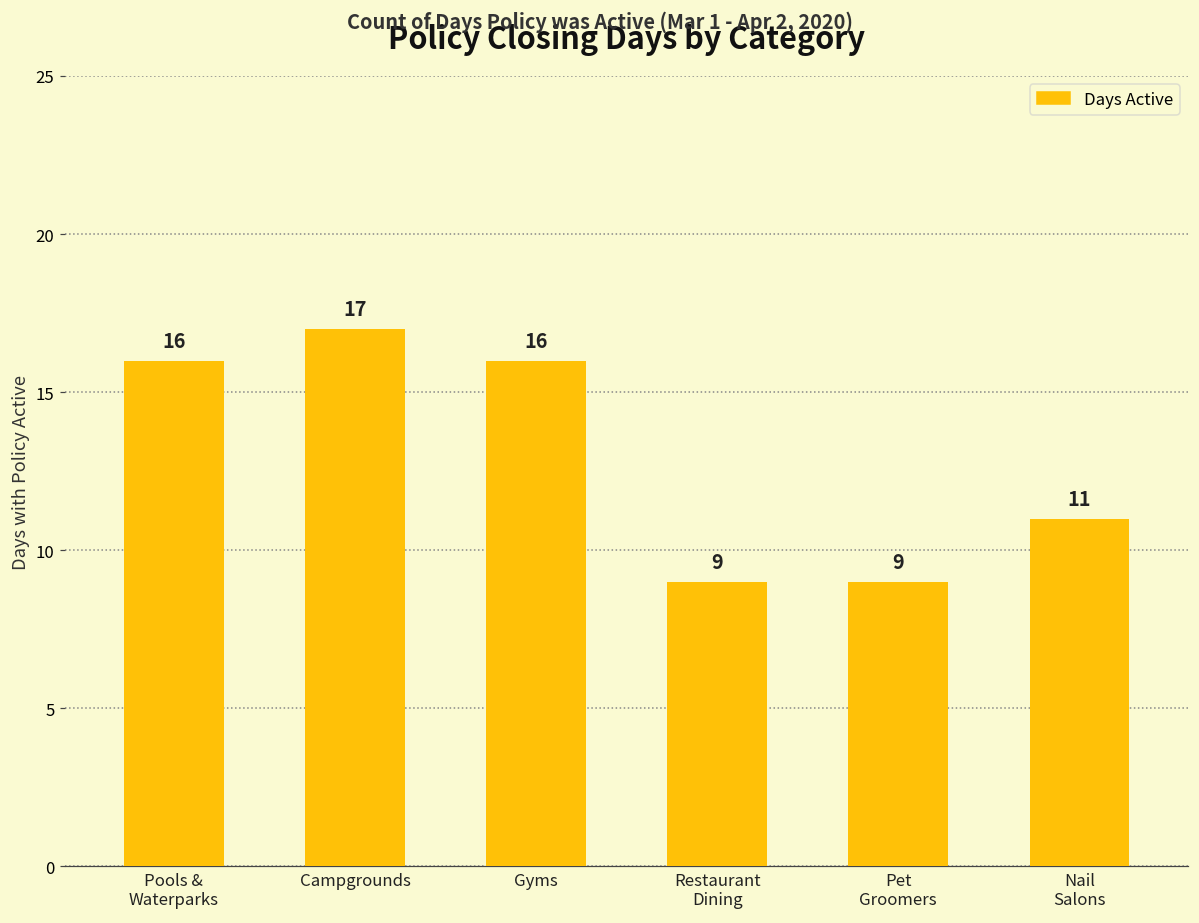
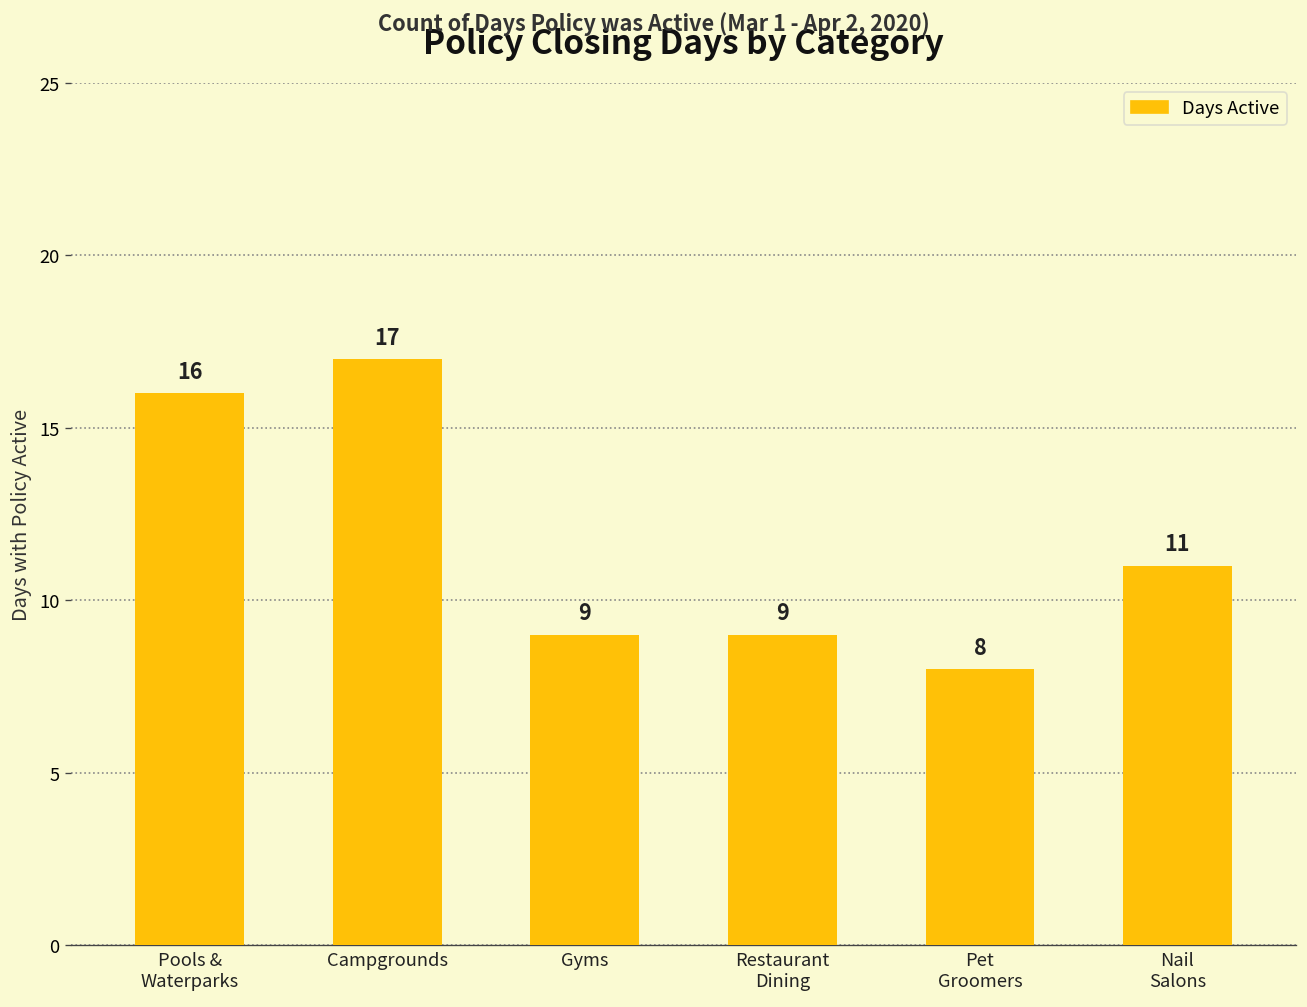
  {
    "Pools & Waterparks": 16,
    "Campgrounds": 17,
-   "Gyms": 16,
+   "Gyms": 9,
    "Restaurant Dining": 9,
-   "Pet Groomers": 9,
+   "Pet Groomers": 8,
    "Nail Salons": 11
  }
